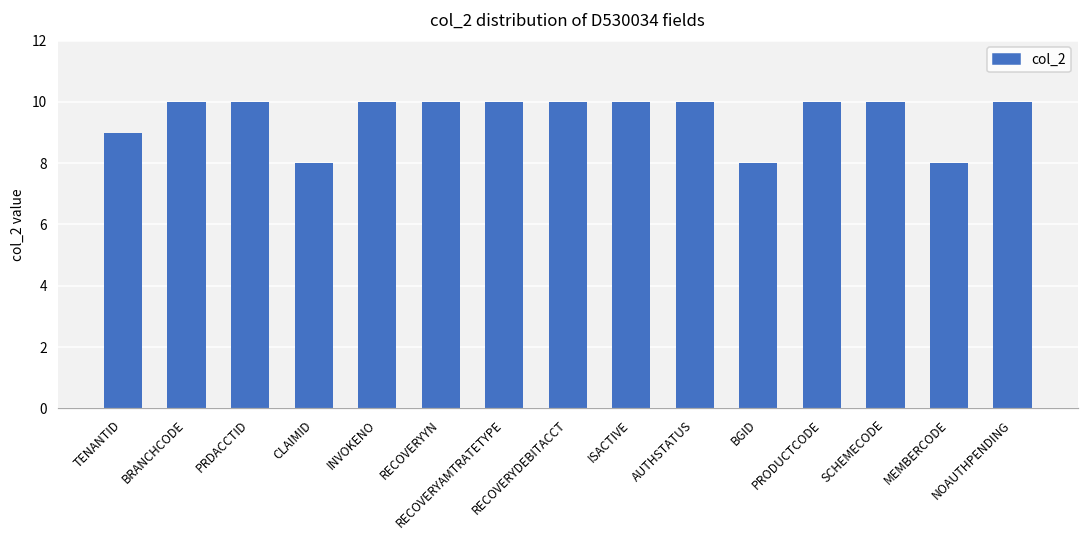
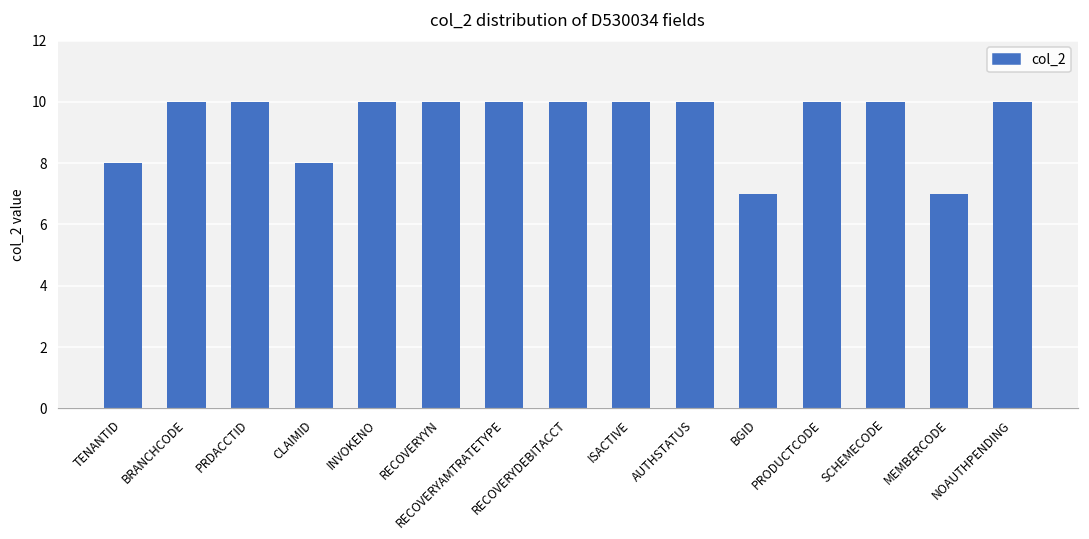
  {
-   "TENANTID": 9,
+   "TENANTID": 8,
    "BRANCHCODE": 10,
    "PRDACCTID": 10,
    "CLAIMID": 8,
    "INVOKENO": 10,
    "RECOVERYYN": 10,
    "RECOVERYAMTRATETYPE": 10,
    "RECOVERYDEBITACCT": 10,
    "ISACTIVE": 10,
    "AUTHSTATUS": 10,
-   "BGID": 8,
+   "BGID": 7,
    "PRODUCTCODE": 10,
    "SCHEMECODE": 10,
-   "MEMBERCODE": 8,
+   "MEMBERCODE": 7,
    "NOAUTHPENDING": 10
  }
